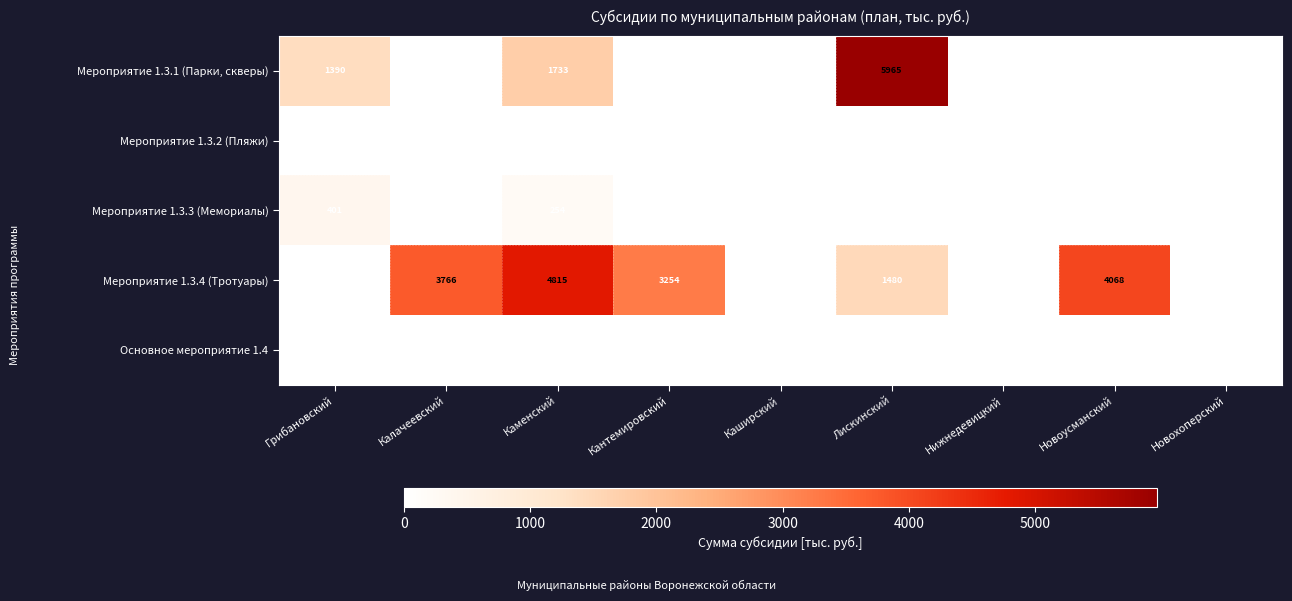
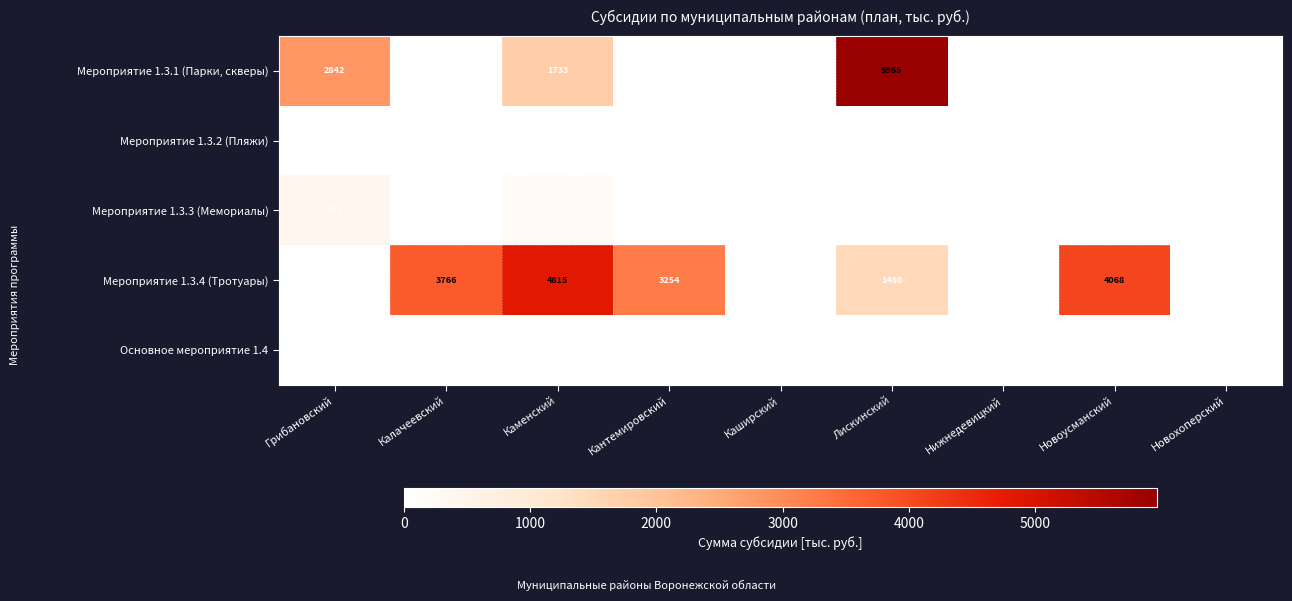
  {
    "Мероприятие 1.3.1 (Парки, скверы)": {
-     "Грибановский": 1390,
+     "Грибановский": 2842,
      "Каменский": 1733,
      "Лискинский": 5965
    },
    "Мероприятие 1.3.4 (Тротуары)": {
      "Калачеевский": 3766,
      "Каменский": 4815,
      "Кантемировский": 3254,
      "Лискинский": 1480,
      "Новоусманский": 4068
    }
  }
